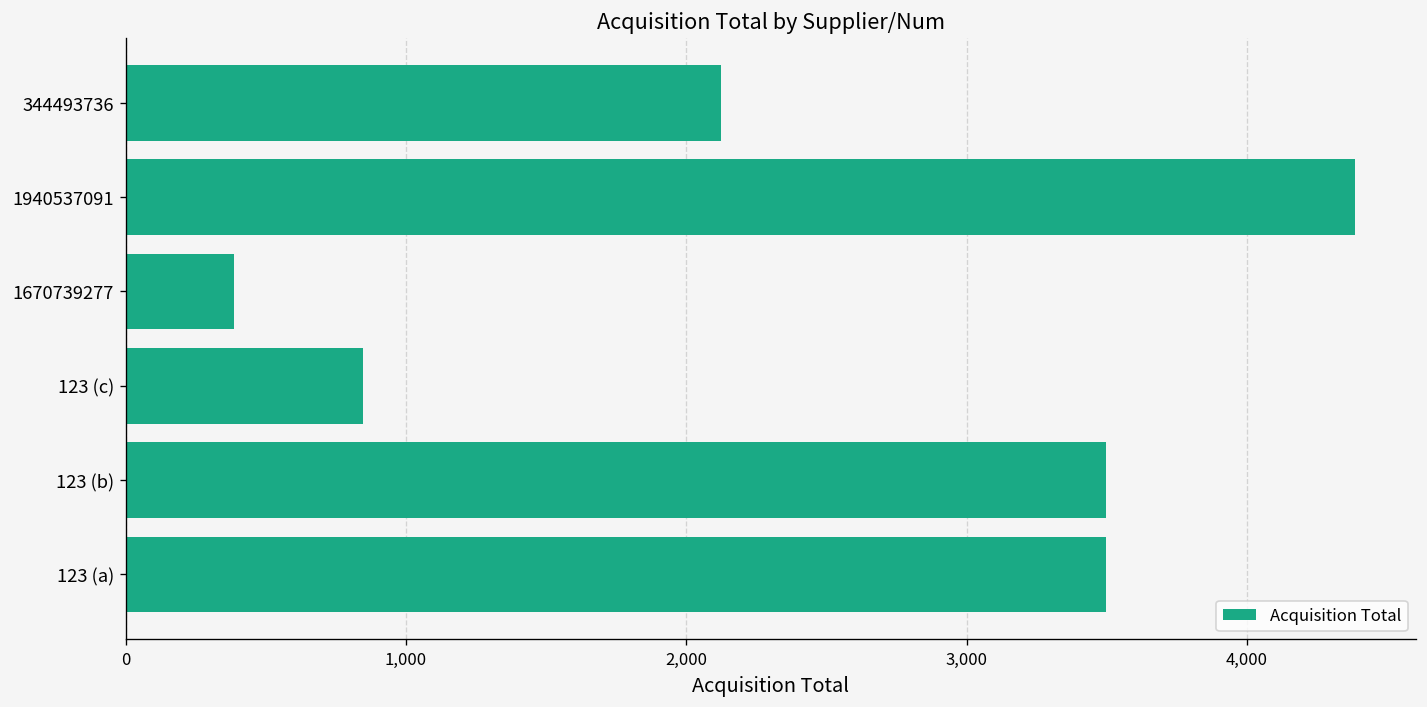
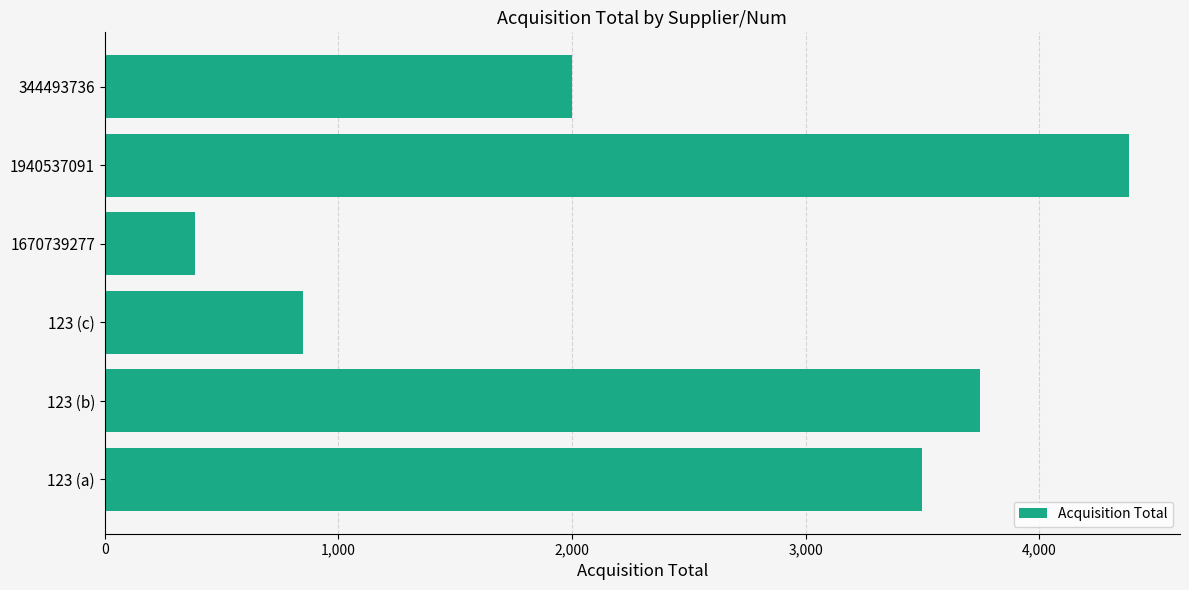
  {
-   "344493736": "2,120",
+   "344493736": "2,000",
    "1940537091": "4,380",
    "1670739277": "390",
    "123 (c)": "850",
-   "123 (b)": "3,500",
+   "123 (b)": "3,750",
    "123 (a)": "3,500"
  }
